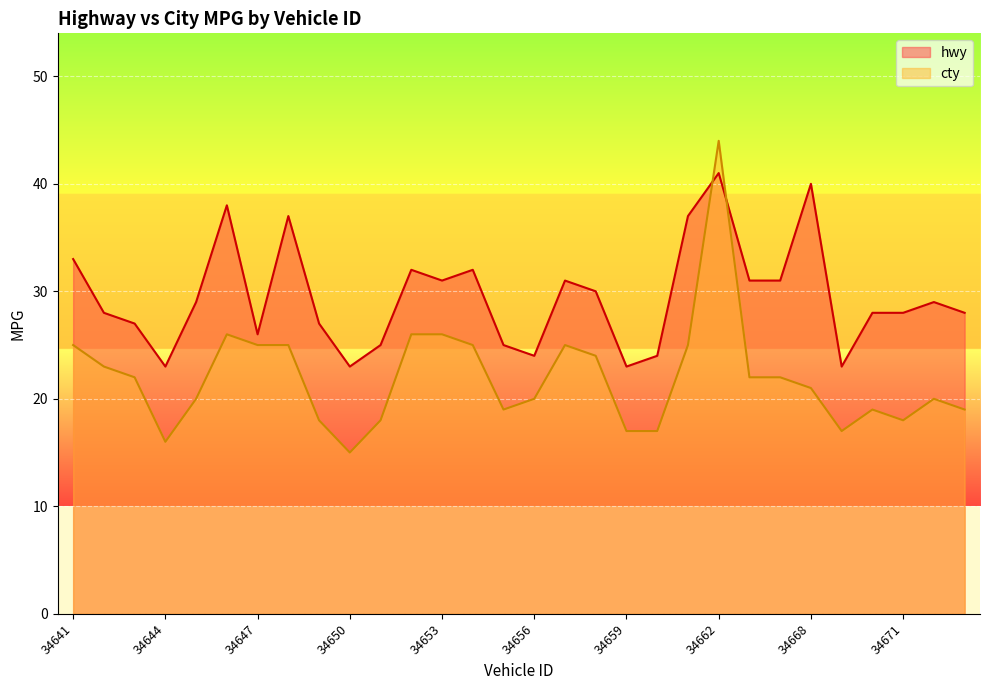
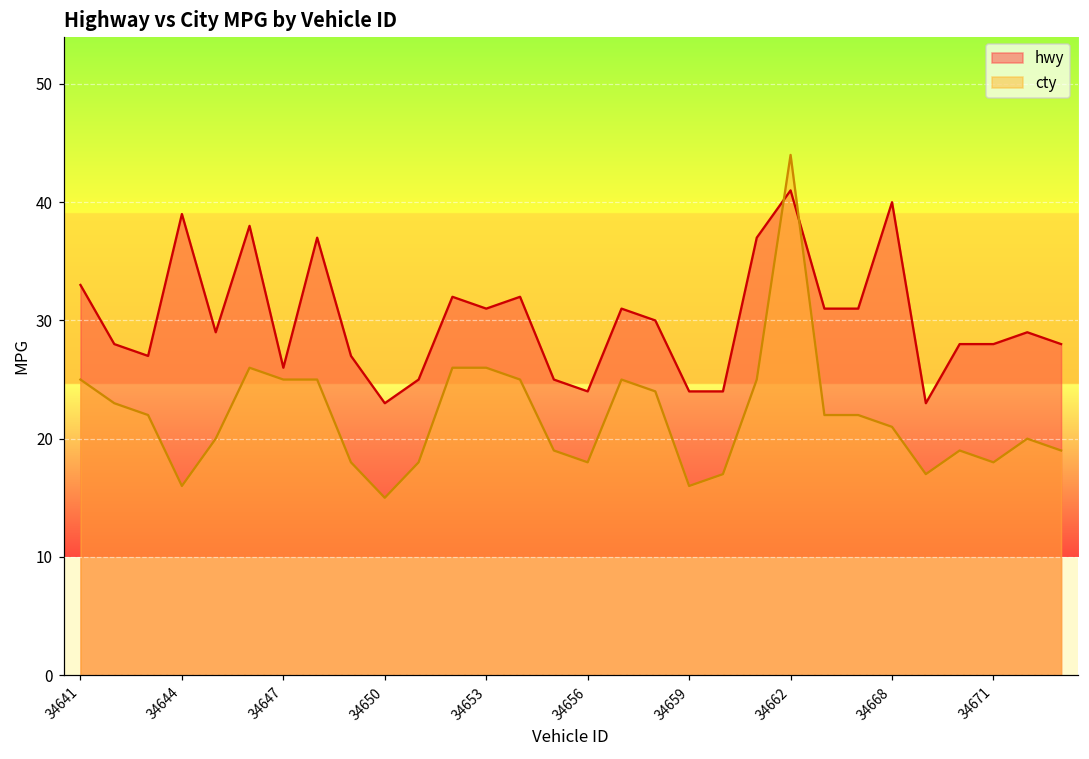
  {
    "hwy": {
      "34641": 33,
-     "34644": 23,
+     "34644": 39,
      "34647": 26,
      "34650": 23,
      "34653": 31,
      "34656": 24,
-     "34659": 23,
+     "34659": 24,
      "34662": 41,
      "34668": 40,
      "34671": 28
    },
    "cty": {
      "34641": 25,
      "34644": 16,
      "34647": 25,
      "34650": 15,
      "34653": 26,
-     "34656": 20,
-     "34659": 17,
+     "34656": 18,
+     "34659": 16,
      "34662": 44,
      "34668": 21,
      "34671": 18
    }
  }
